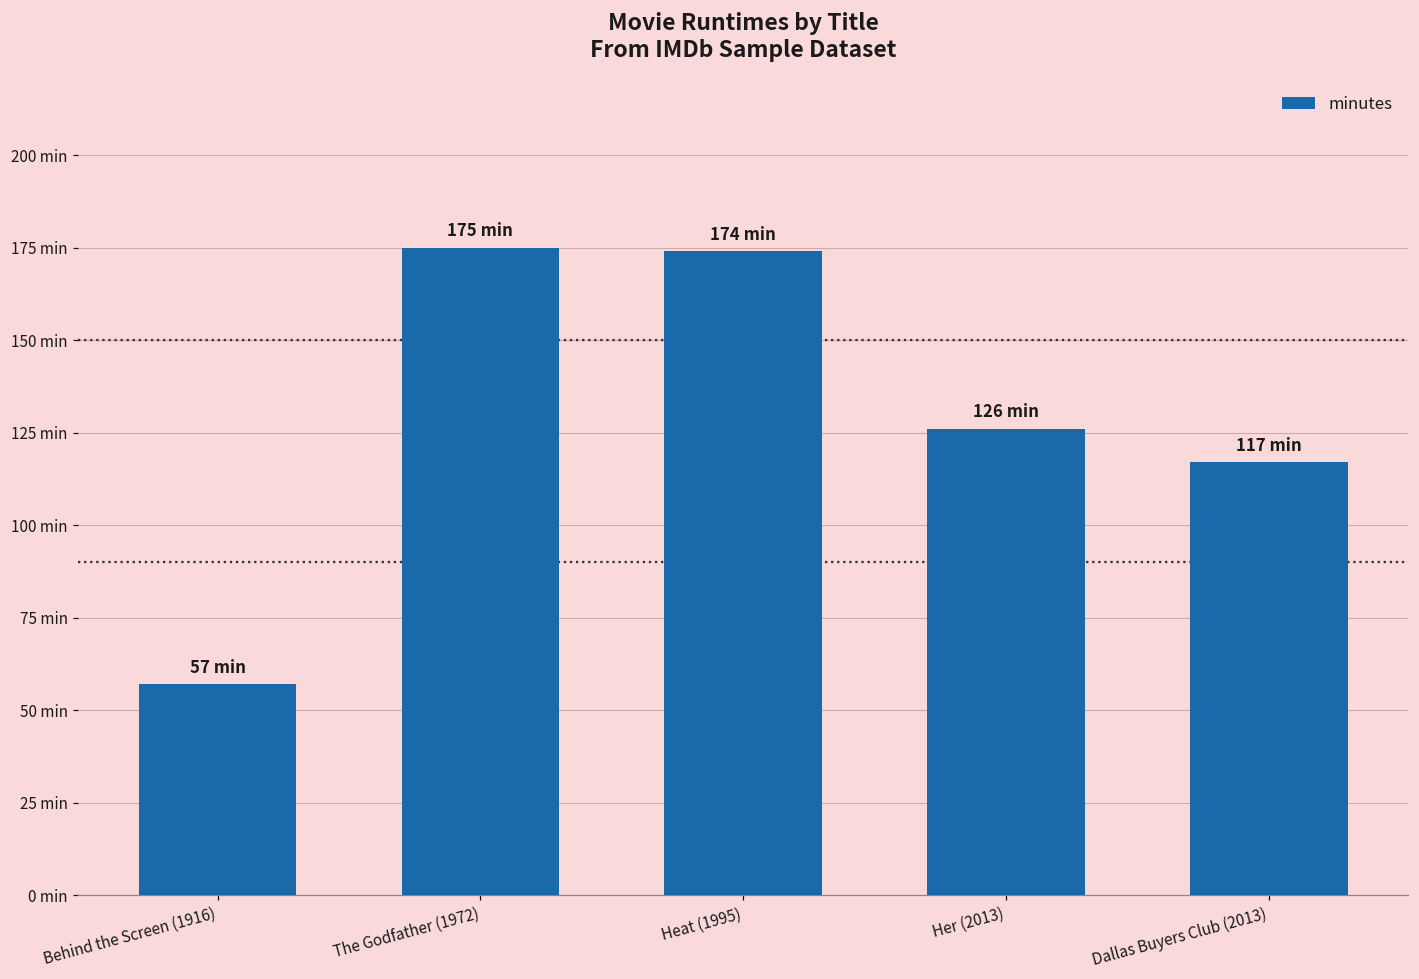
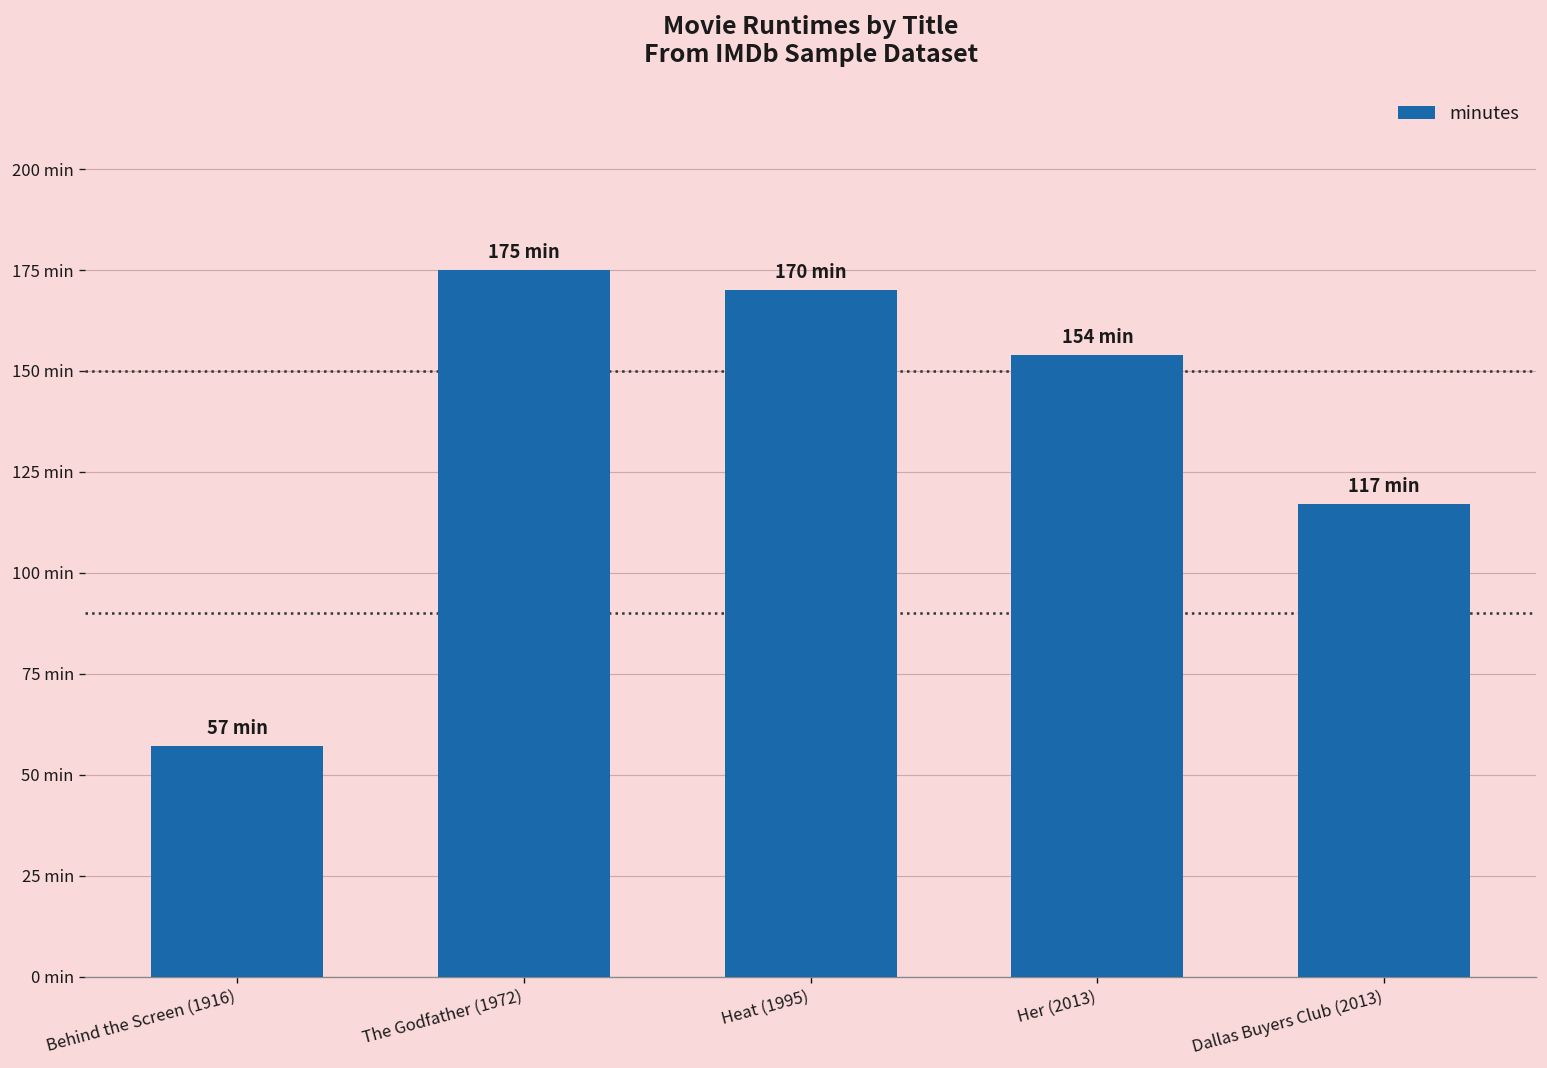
  {
    "Behind the Screen (1916)": 57,
    "The Godfather (1972)": 175,
-   "Heat (1995)": 174,
-   "Her (2013)": 126,
+   "Heat (1995)": 170,
+   "Her (2013)": 154,
    "Dallas Buyers Club (2013)": 117
  }
